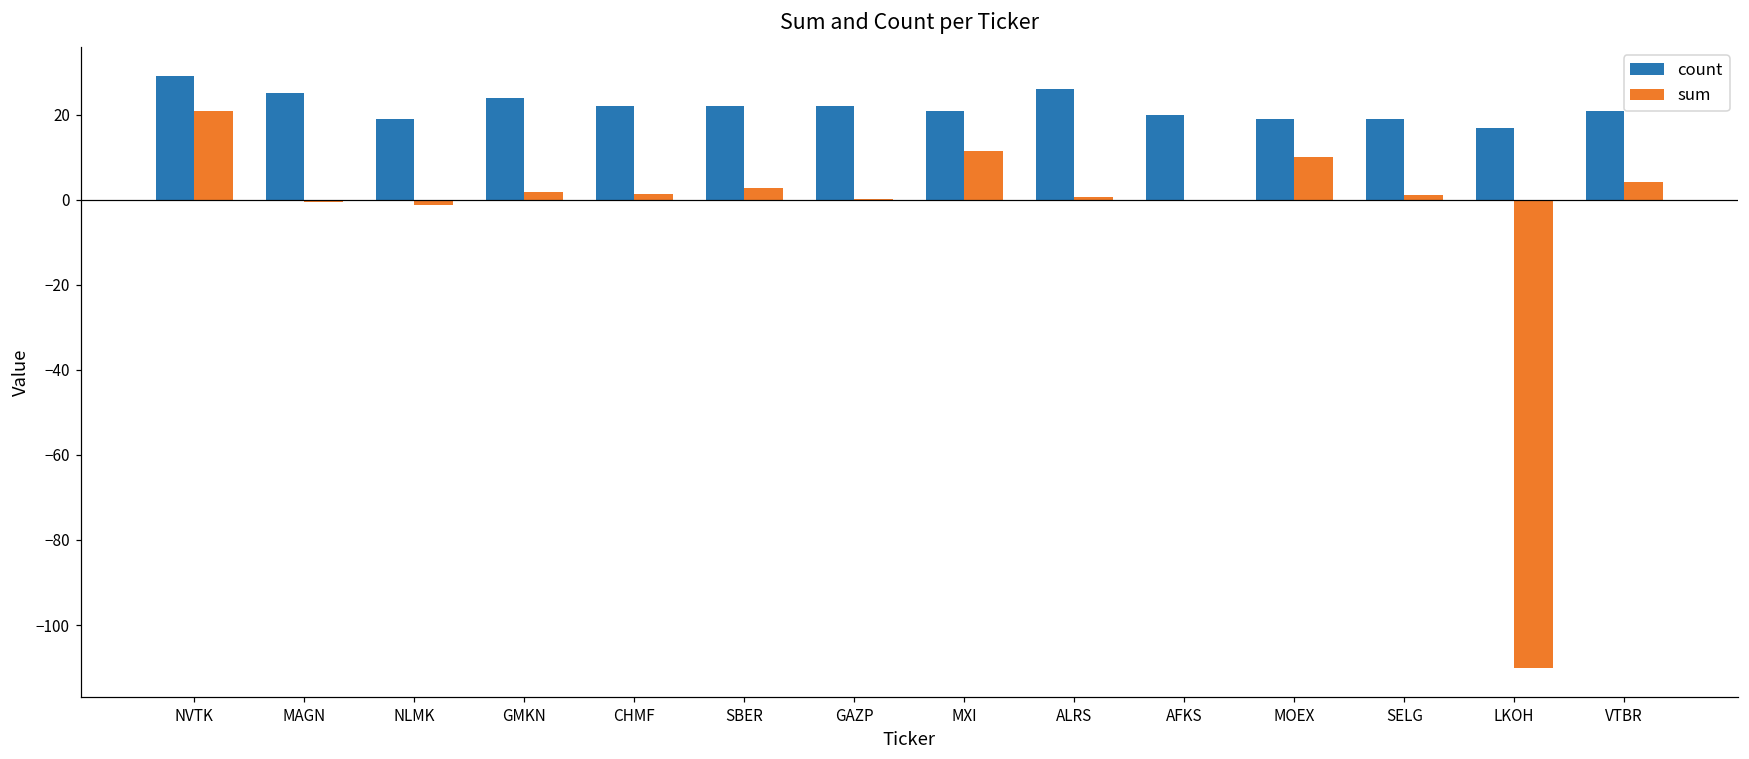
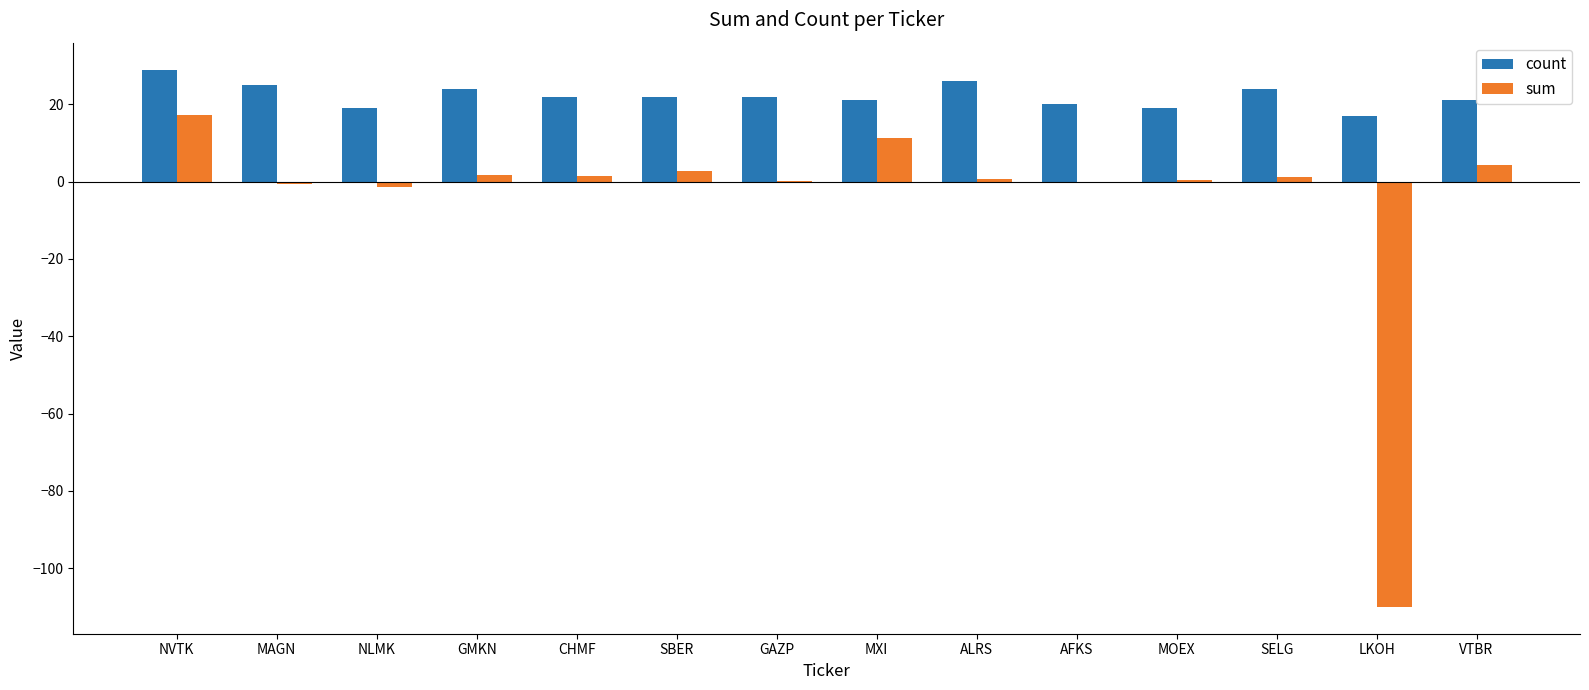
  {
    "count": {
      "NVTK": 29,
      "MAGN": 25,
      "NLMK": 19,
      "GMKN": 24,
      "CHMF": 22,
      "SBER": 22,
      "GAZP": 22,
      "MXI": 21,
      "ALRS": 26,
      "AFKS": 20,
      "MOEX": 19,
-     "SELG": 19,
+     "SELG": 24,
      "LKOH": 17,
      "VTBR": 21
    },
    "sum": {
-     "NVTK": 21,
+     "NVTK": 17,
      "NLMK": -1,
      "GMKN": 2,
      "CHMF": 1,
      "SBER": 3,
      "MXI": 11,
-     "MOEX": 10,
+     "MOEX": 1,
      "SELG": 1,
      "LKOH": -110,
      "VTBR": 4
    }
  }
